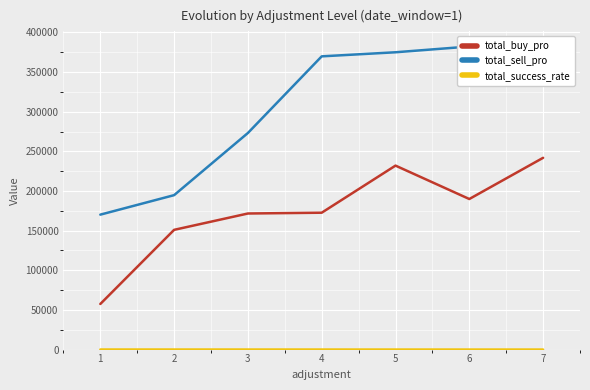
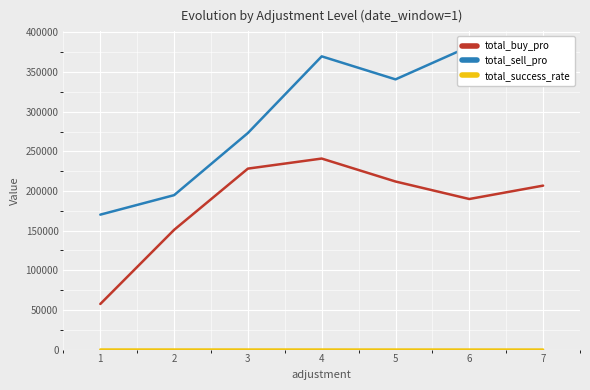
  {
    "total_buy_pro": {
      "1": 60000,
      "2": 150000,
-     "3": 170000,
-     "4": 170000,
-     "5": 230000,
+     "3": 230000,
+     "4": 240000,
+     "5": 210000,
      "6": 190000,
-     "7": 240000
+     "7": 210000
    },
    "total_sell_pro": {
      "1": 170000,
      "2": 190000,
      "3": 270000,
      "4": 370000,
-     "5": 380000
+     "5": 340000
    },
    "total_success_rate": {
      "1": 0,
      "2": 0,
      "3": 0,
      "4": 0,
      "5": 0,
      "6": 0,
      "7": 0
    }
  }
